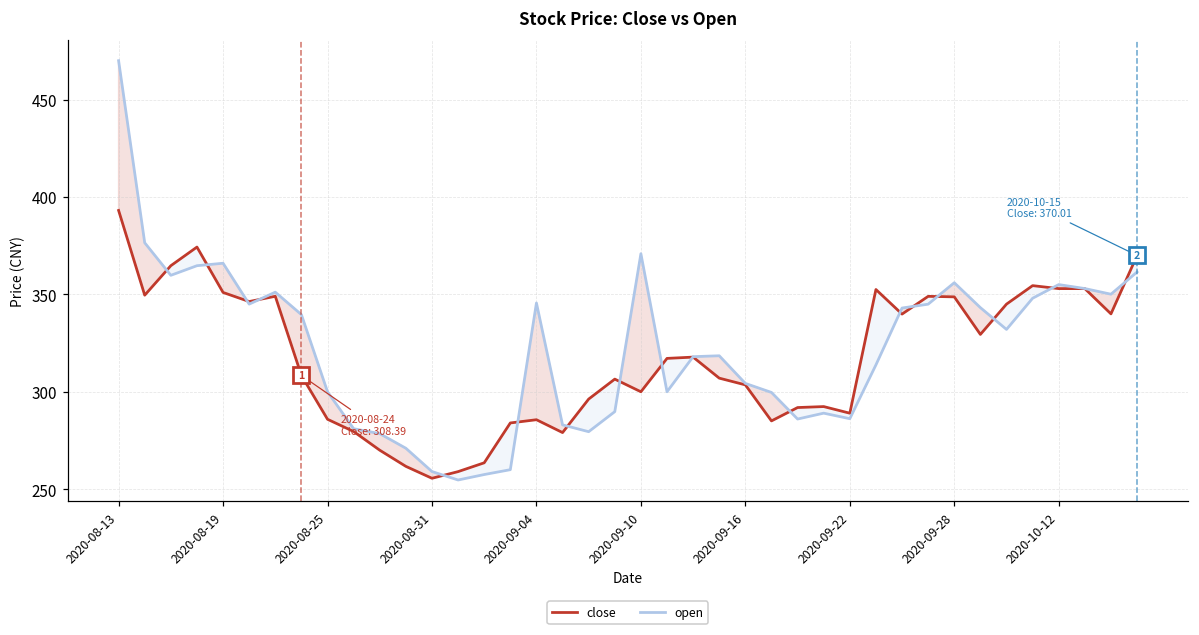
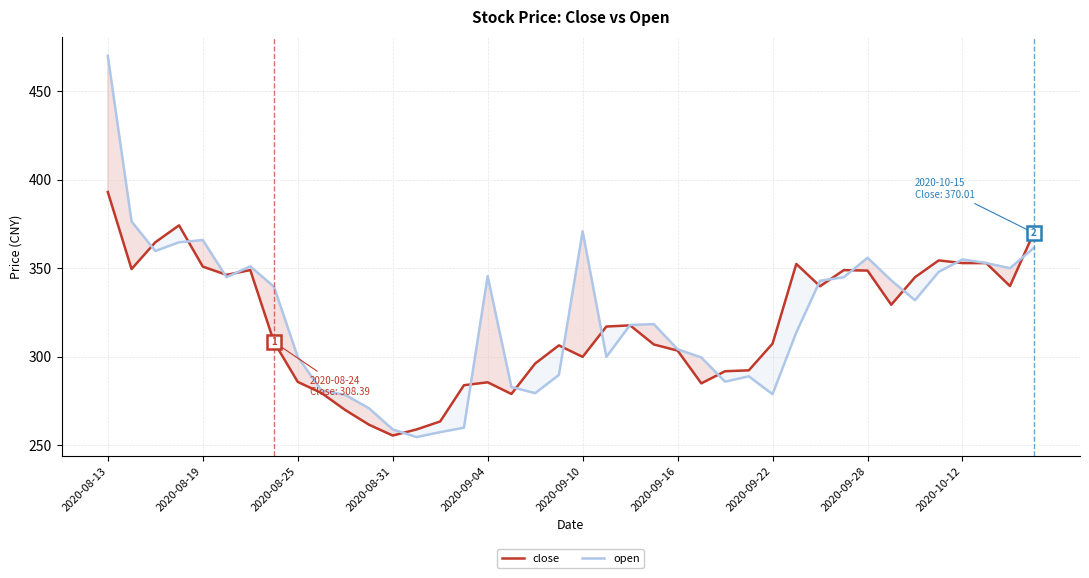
  {
    "close": {
      "2020-08-13": 393,
      "2020-08-19": 351,
      "2020-08-31": 256,
      "2020-09-04": 286,
      "2020-09-10": 300,
-     "2020-09-22": 289,
+     "2020-09-22": 308,
      "2020-09-28": 349,
      "2020-10-12": 353
    },
    "open": {
      "2020-08-13": 470,
      "2020-08-19": 366,
      "2020-08-31": 259,
      "2020-09-04": 346,
      "2020-09-10": 371,
-     "2020-09-22": 286,
+     "2020-09-22": 279,
      "2020-09-28": 356,
      "2020-10-12": 355
    }
  }
